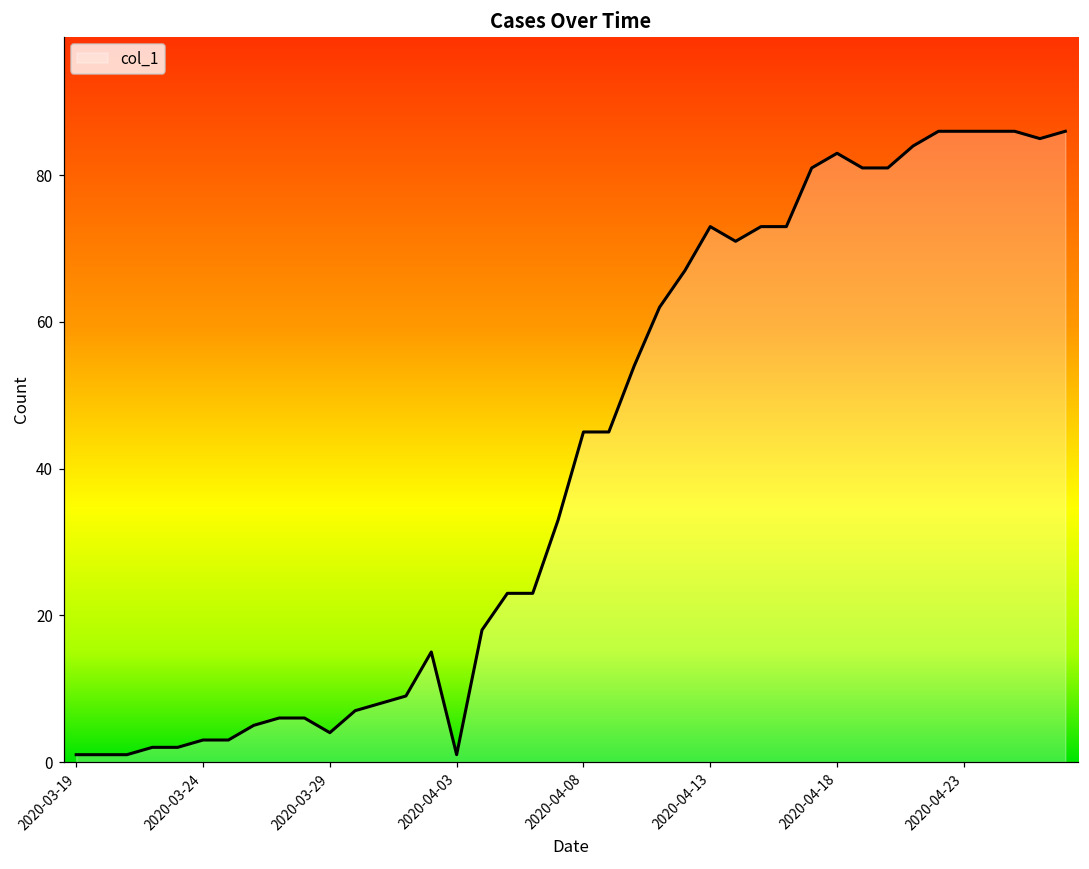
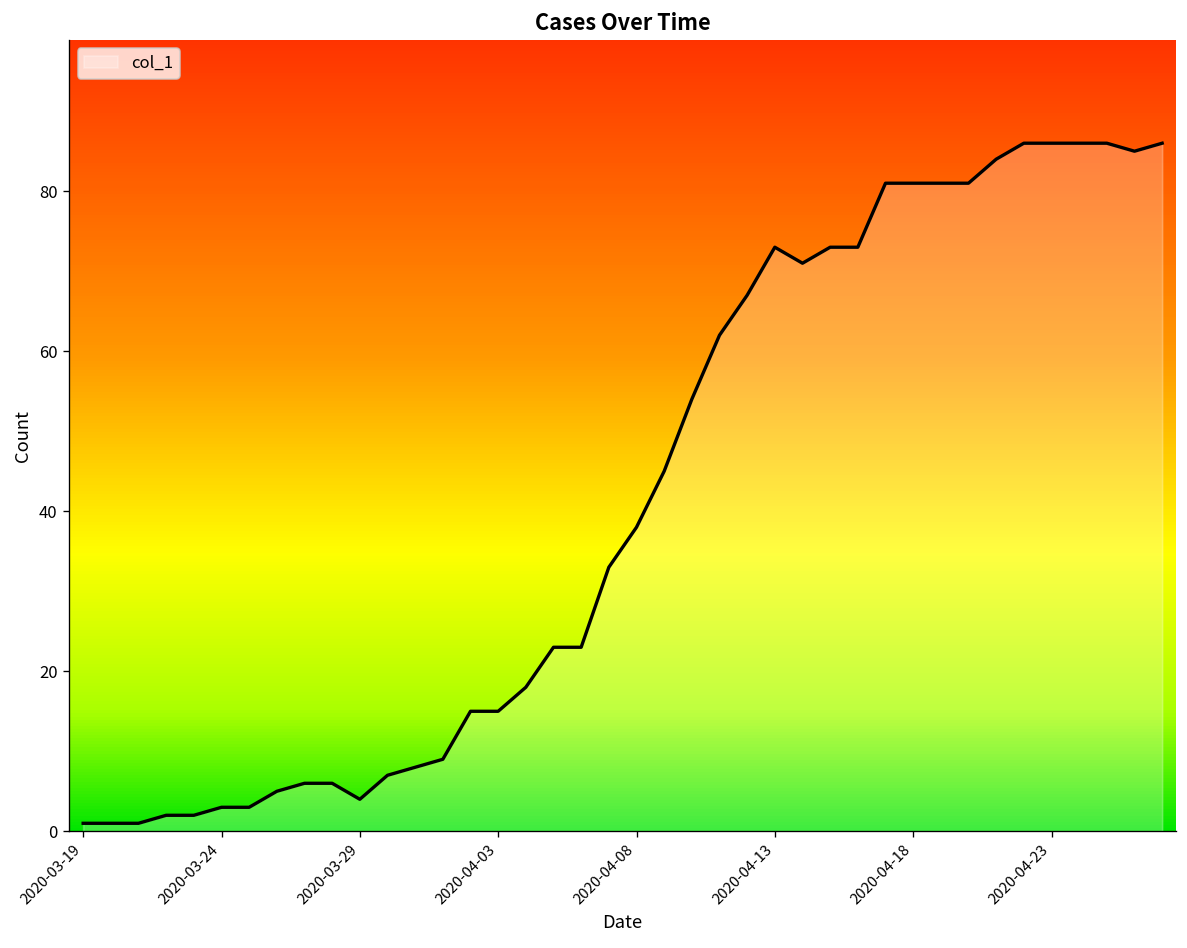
  {
    "2020-03-19": 1,
    "2020-03-24": 3,
    "2020-03-29": 4,
-   "2020-04-03": 1,
-   "2020-04-08": 45,
+   "2020-04-03": 15,
+   "2020-04-08": 38,
    "2020-04-13": 73,
-   "2020-04-18": 83,
+   "2020-04-18": 81,
    "2020-04-23": 86
  }
